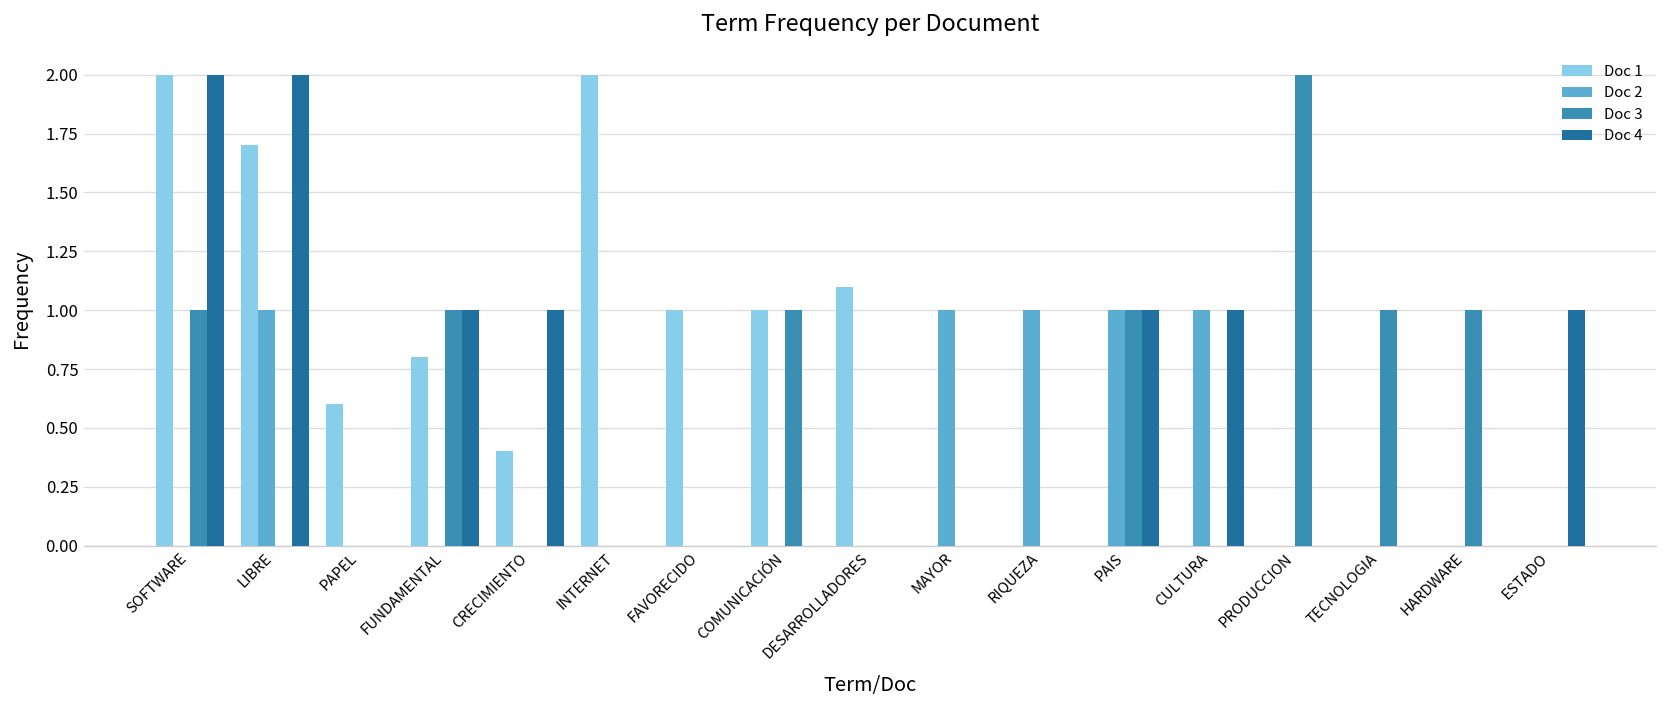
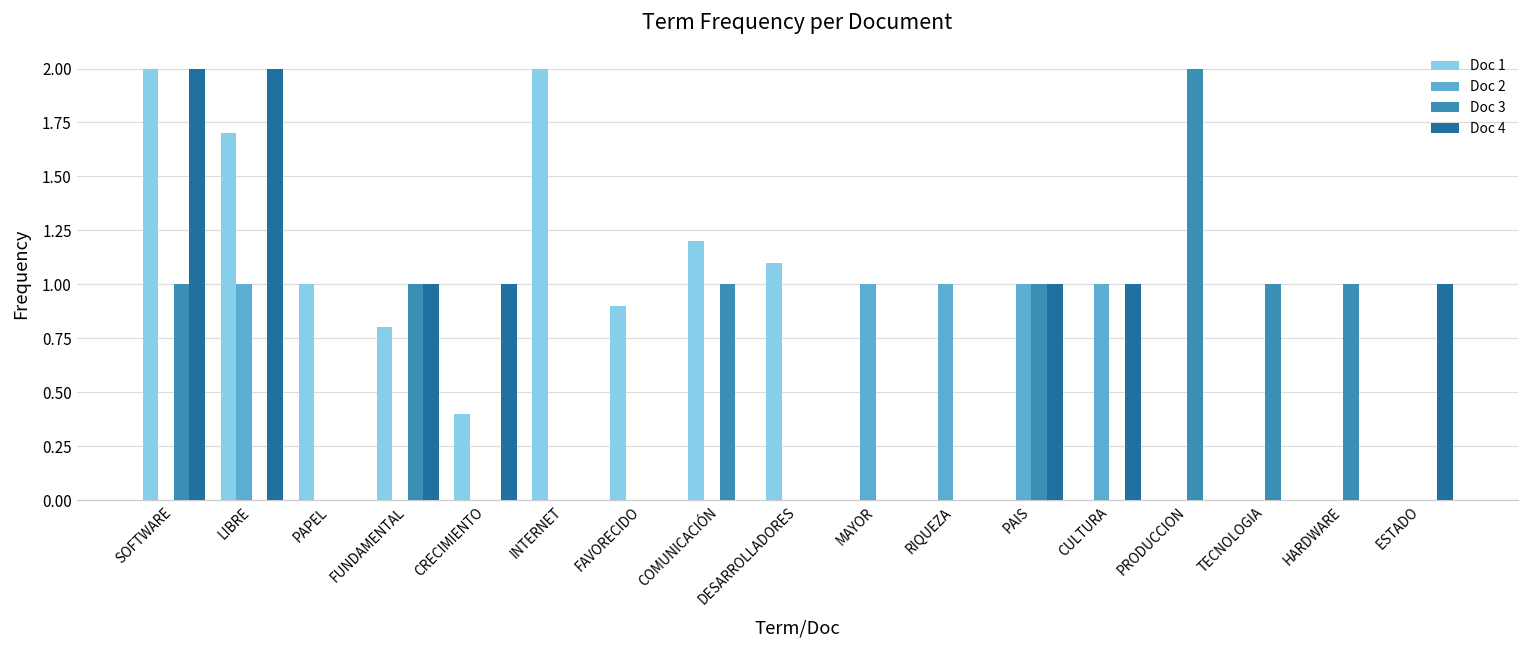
  {
    "Doc 1": {
      "SOFTWARE": 2.0,
      "LIBRE": 1.7,
-     "PAPEL": 0.6,
+     "PAPEL": 1.0,
      "FUNDAMENTAL": 0.8,
      "CRECIMIENTO": 0.4,
      "INTERNET": 2.0,
-     "FAVORECIDO": 1.0,
-     "COMUNICACIÓN": 1.0,
+     "FAVORECIDO": 0.9,
+     "COMUNICACIÓN": 1.2,
      "DESARROLLADORES": 1.1,
      "MAYOR": 0.0,
      "RIQUEZA": 0.0,
      "PAIS": 0.0,
      "CULTURA": 0.0,
      "PRODUCCION": 0.0,
      "TECNOLOGIA": 0.0,
      "HARDWARE": 0.0,
      "ESTADO": 0.0
    }
  }
